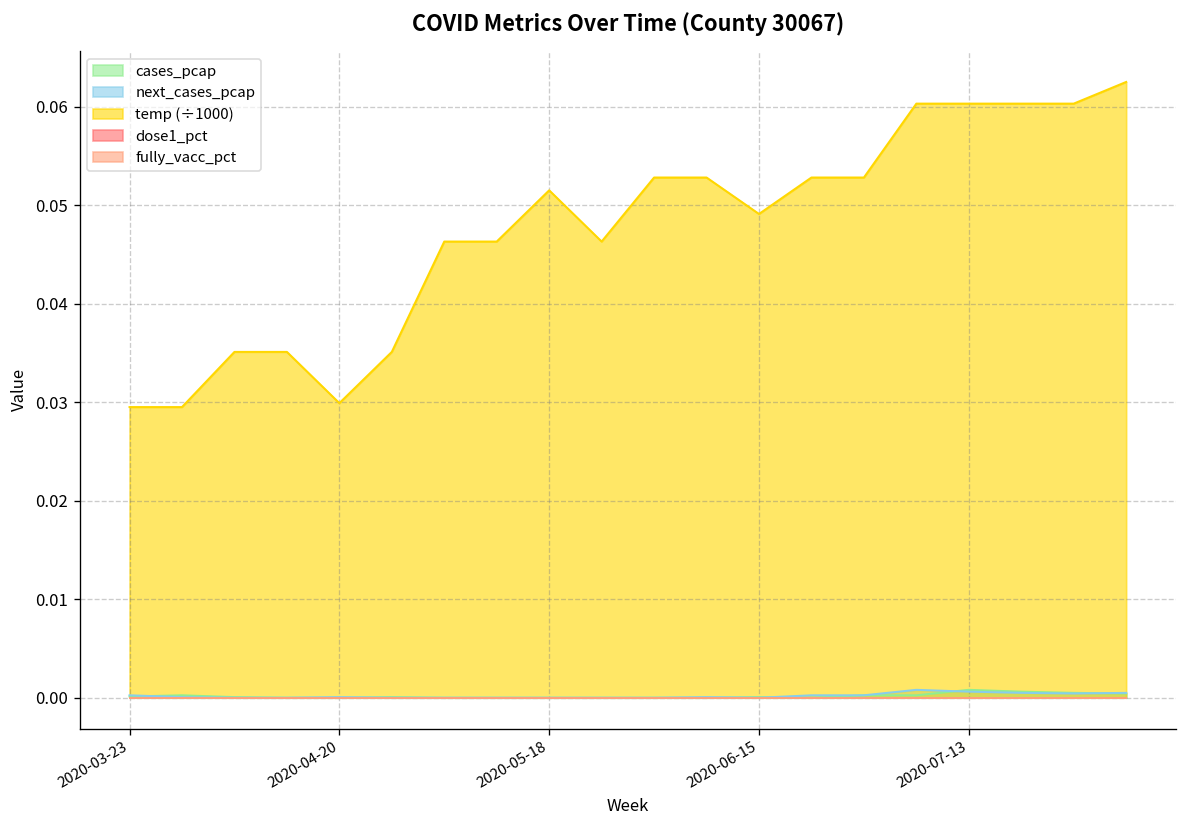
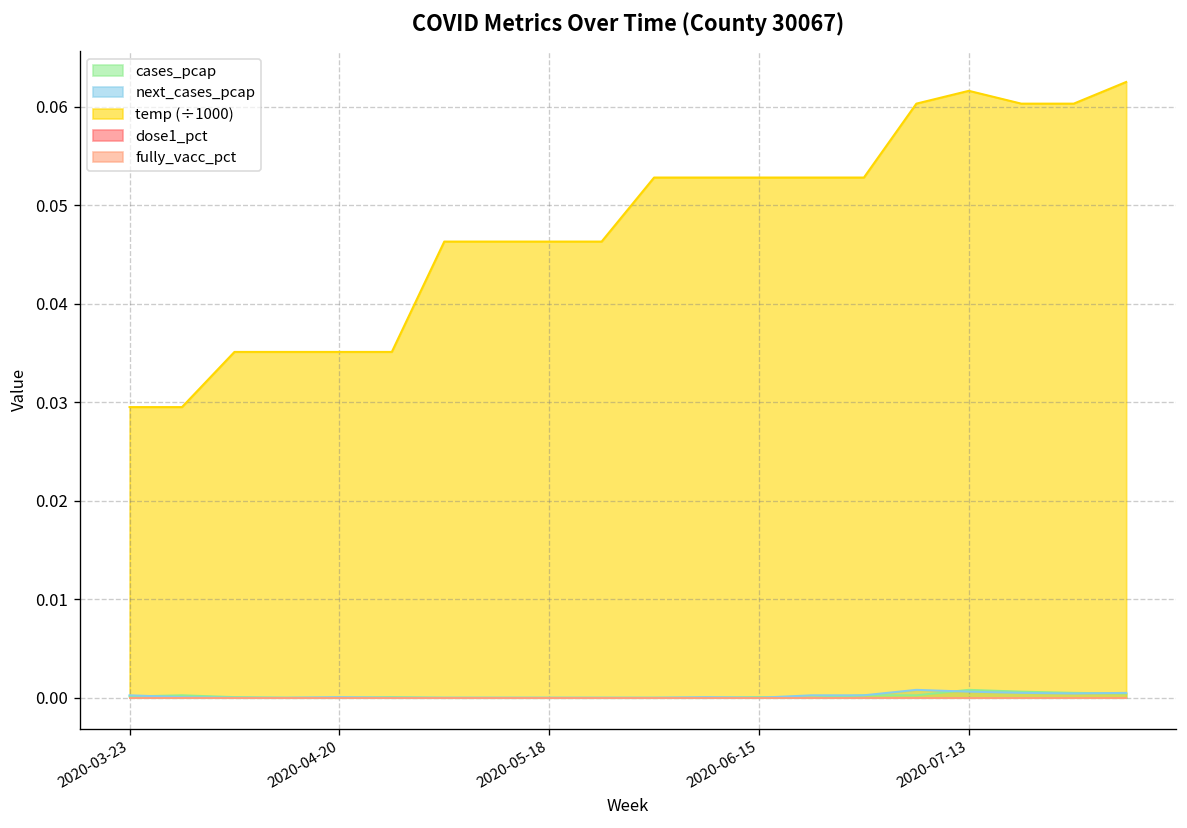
  {
    "temp (÷1000)": {
      "2020-03-23": 0.030,
-     "2020-04-20": 0.030,
-     "2020-05-18": 0.052,
-     "2020-06-15": 0.049,
-     "2020-07-13": 0.060
+     "2020-04-20": 0.035,
+     "2020-05-18": 0.046,
+     "2020-06-15": 0.053,
+     "2020-07-13": 0.062
    },
    "fully_vacc_pct": {
      "2020-07-13": 0.000
    }
  }
